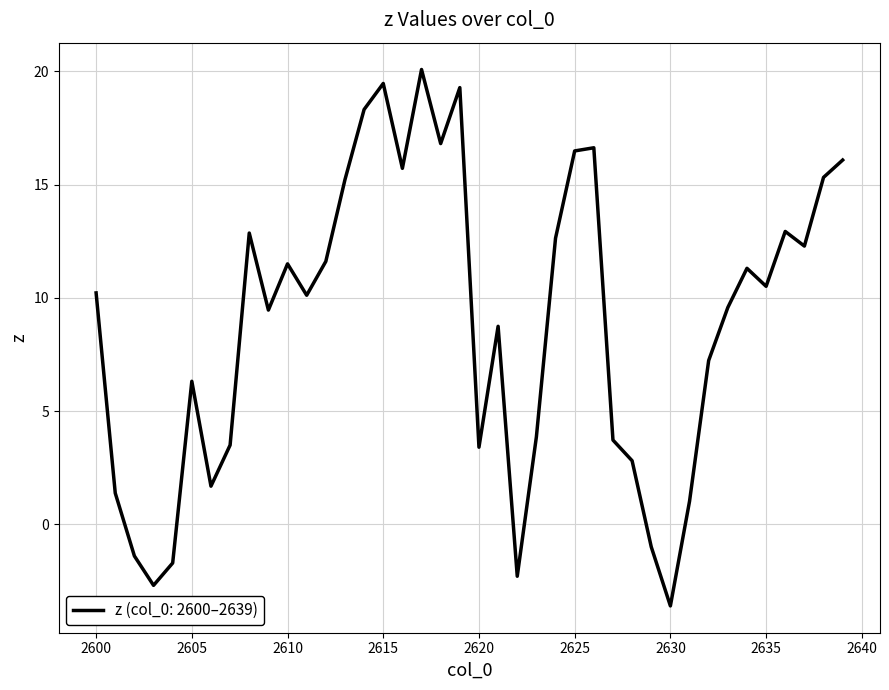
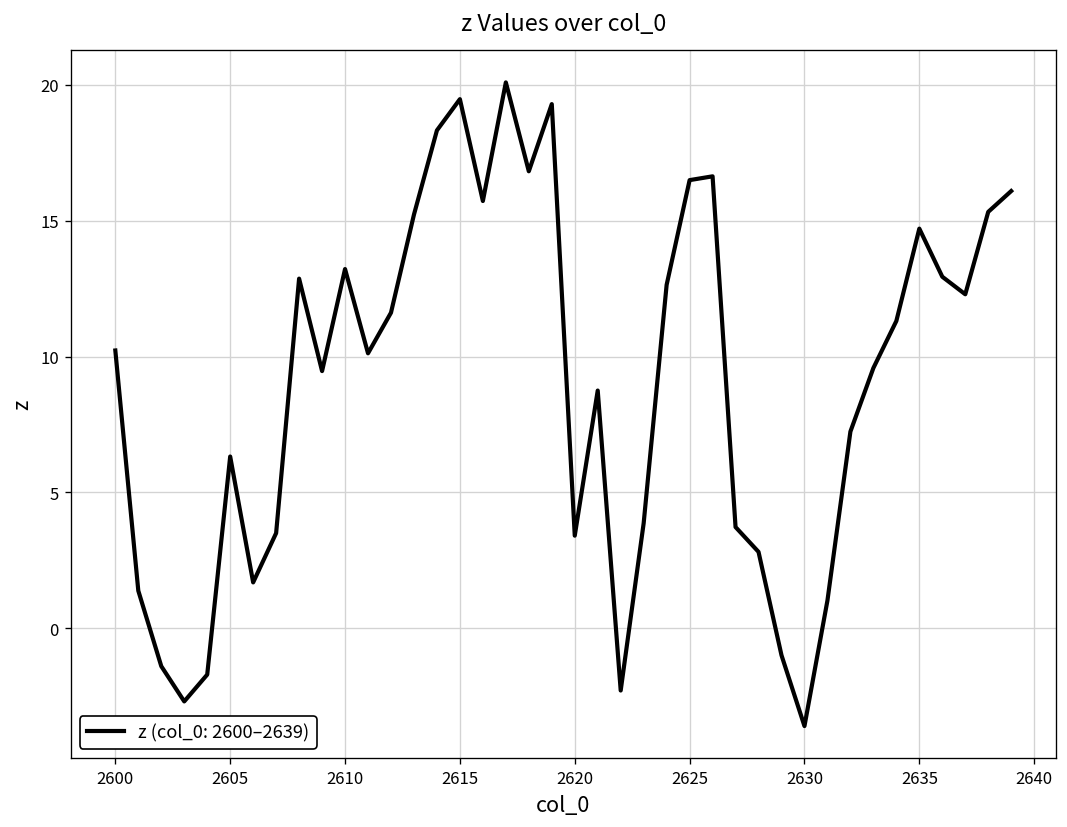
  {
    "2600": 10.2,
    "2605": 6.3,
-   "2610": 11.5,
+   "2610": 13.2,
    "2615": 19.5,
    "2620": 3.4,
    "2625": 16.5,
    "2630": -3.6,
-   "2635": 10.5
+   "2635": 14.7
  }
